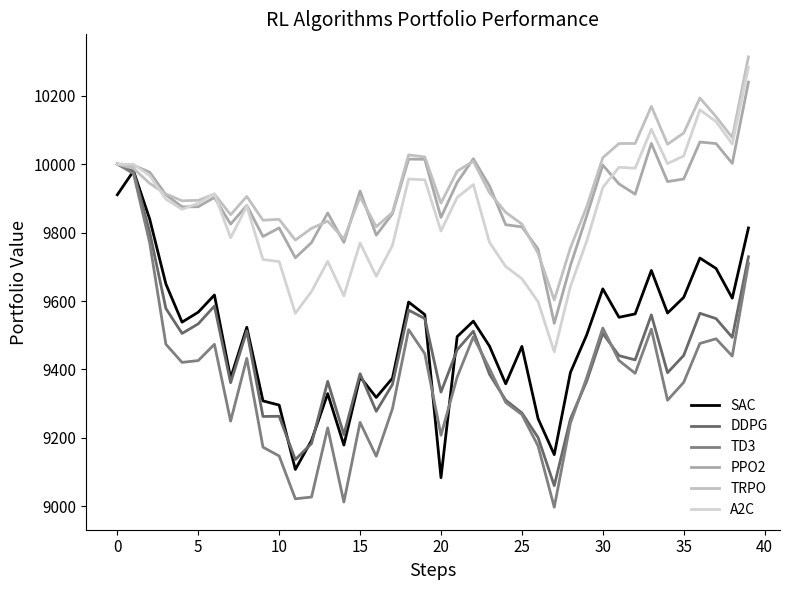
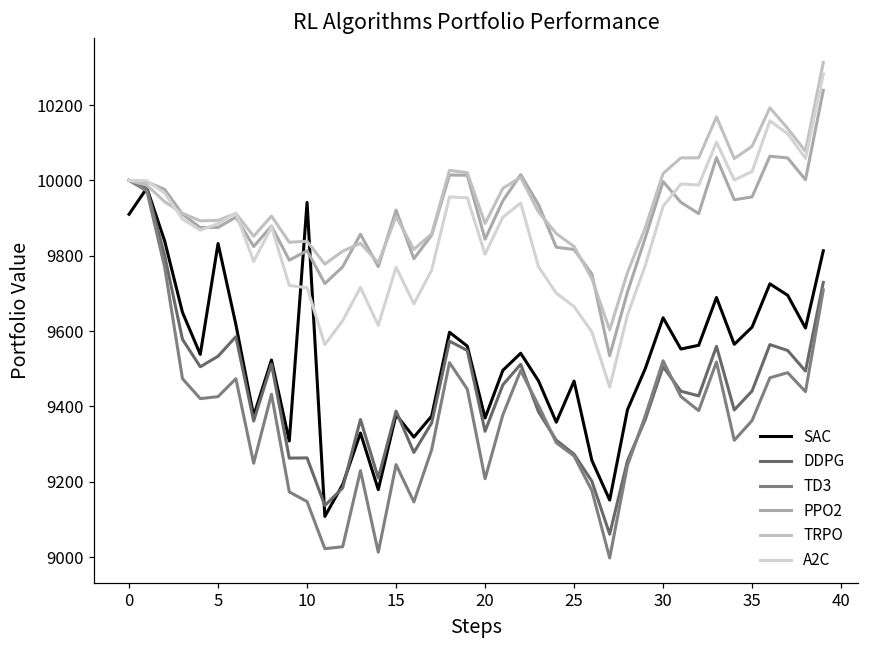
  {
    "SAC": {
      "0": 9910,
-     "5": 9570,
-     "10": 9300,
+     "5": 9830,
+     "10": 9940,
      "15": 9380,
-     "20": 9080,
+     "20": 9370,
      "25": 9470,
      "30": 9640,
      "35": 9610
    }
  }
